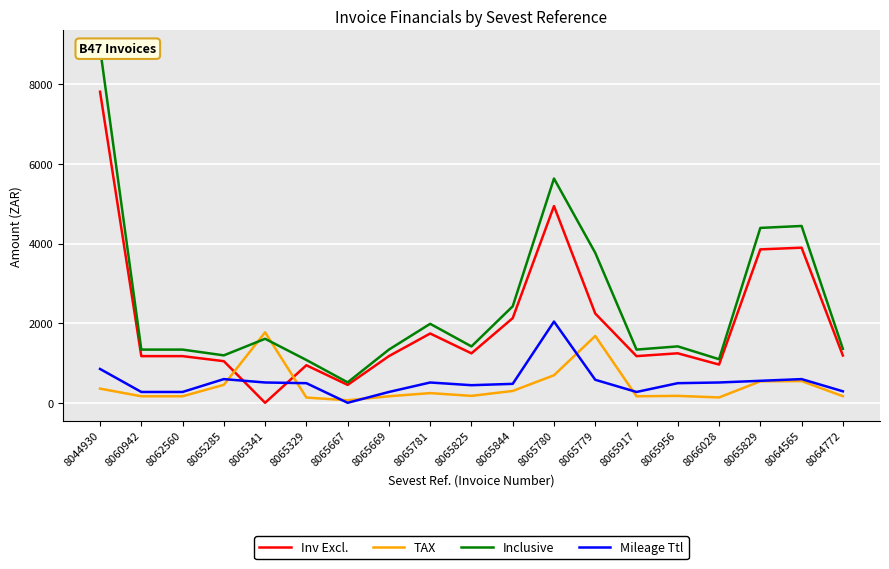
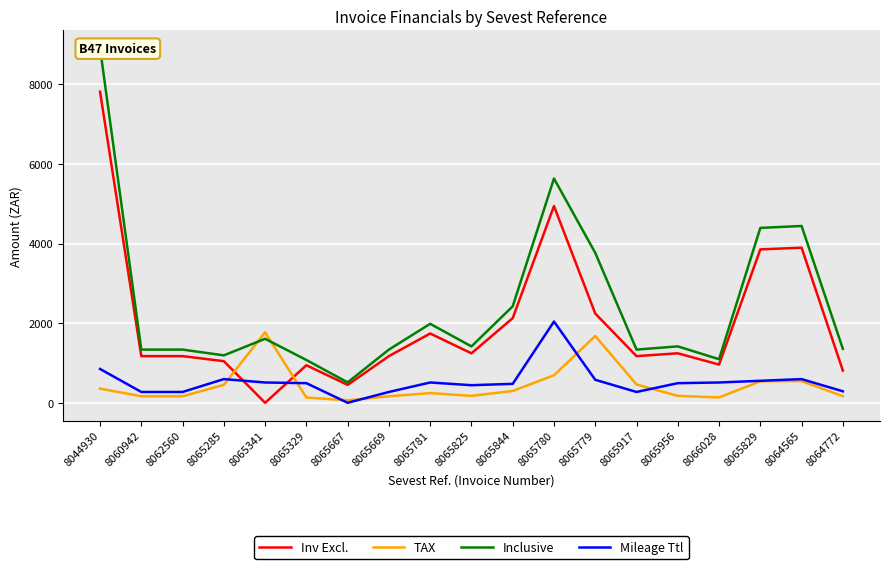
  {
    "Inv Excl.": {
      "8044930": 7800,
      "8060942": 1200,
      "8062560": 1200,
      "8065285": 1000,
      "8065341": 0,
      "8065329": 900,
      "8065669": 1200,
      "8065781": 1700,
      "8065825": 1200,
      "8065844": 2100,
      "8065780": 4900,
      "8065779": 2200,
      "8065917": 1200,
      "8065956": 1200,
      "8066028": 1000,
      "8065829": 3900,
      "8064565": 3900,
-     "8064772": 1200
+     "8064772": 800
    },
    "TAX": {
      "8044930": 400,
      "8060942": 200,
      "8062560": 200,
      "8065285": 500,
      "8065341": 1800,
      "8065329": 100,
      "8065669": 200,
      "8065781": 200,
      "8065825": 200,
      "8065844": 300,
      "8065780": 700,
      "8065779": 1700,
-     "8065917": 200,
+     "8065917": 500,
      "8065956": 200,
      "8066028": 100,
      "8064772": 200
    },
    "Inclusive": {
      "8060942": 1300,
      "8062560": 1300,
      "8065285": 1200,
      "8065341": 1600,
      "8065329": 1100,
      "8065669": 1300,
      "8065781": 2000,
      "8065825": 1400,
      "8065844": 2400,
      "8065780": 5600,
      "8065779": 3800,
      "8065917": 1300,
      "8065956": 1400,
      "8066028": 1100,
      "8065829": 4400,
      "8064565": 4400,
      "8064772": 1400
    },
    "Mileage Ttl": {
      "8044930": 900,
      "8060942": 300,
      "8062560": 300,
      "8065285": 600,
      "8065341": 500,
      "8065329": 500,
      "8065669": 300,
      "8065781": 500,
      "8065825": 400,
      "8065844": 500,
      "8065780": 2000,
      "8065779": 600,
      "8065917": 300,
      "8065956": 500,
      "8066028": 500,
      "8064772": 300
    }
  }
